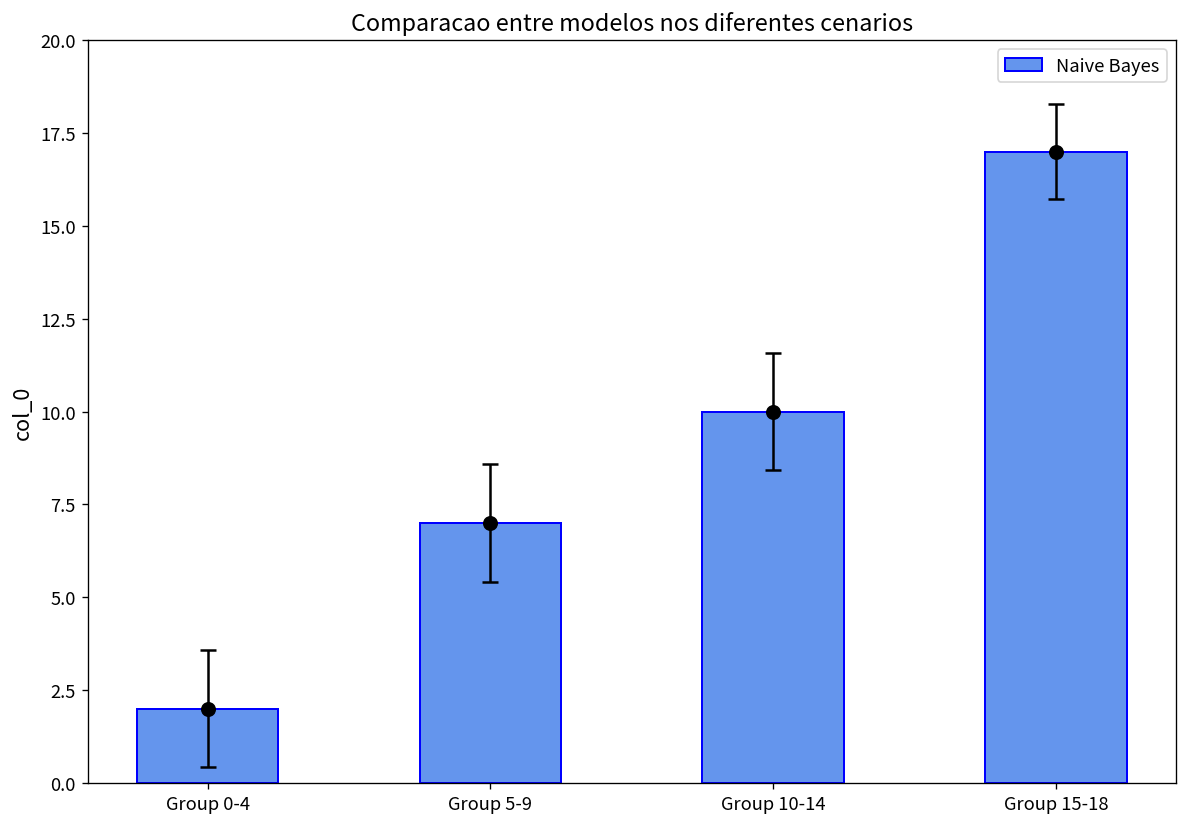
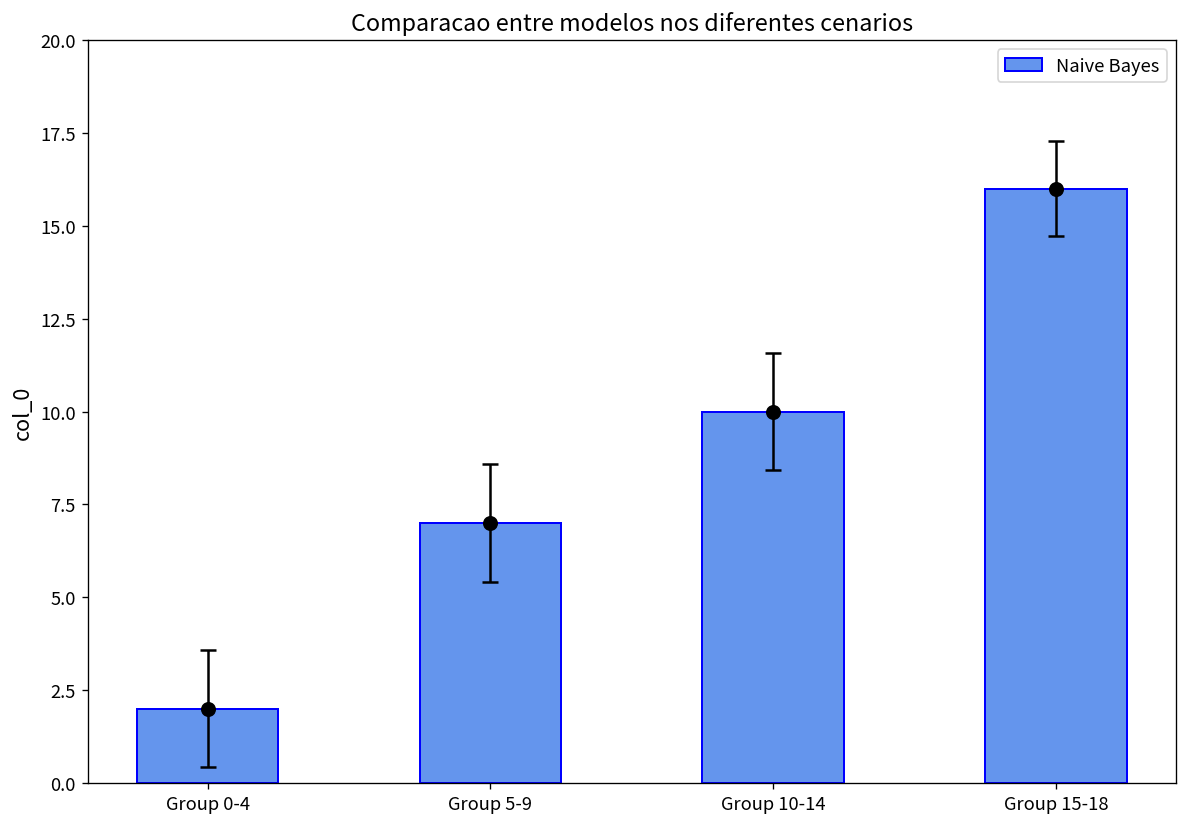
  {
    "Naive Bayes": {
      "Group 0-4": 2,
      "Group 5-9": 7,
      "Group 10-14": 10,
-     "Group 15-18": 17
+     "Group 15-18": 16
    }
  }
